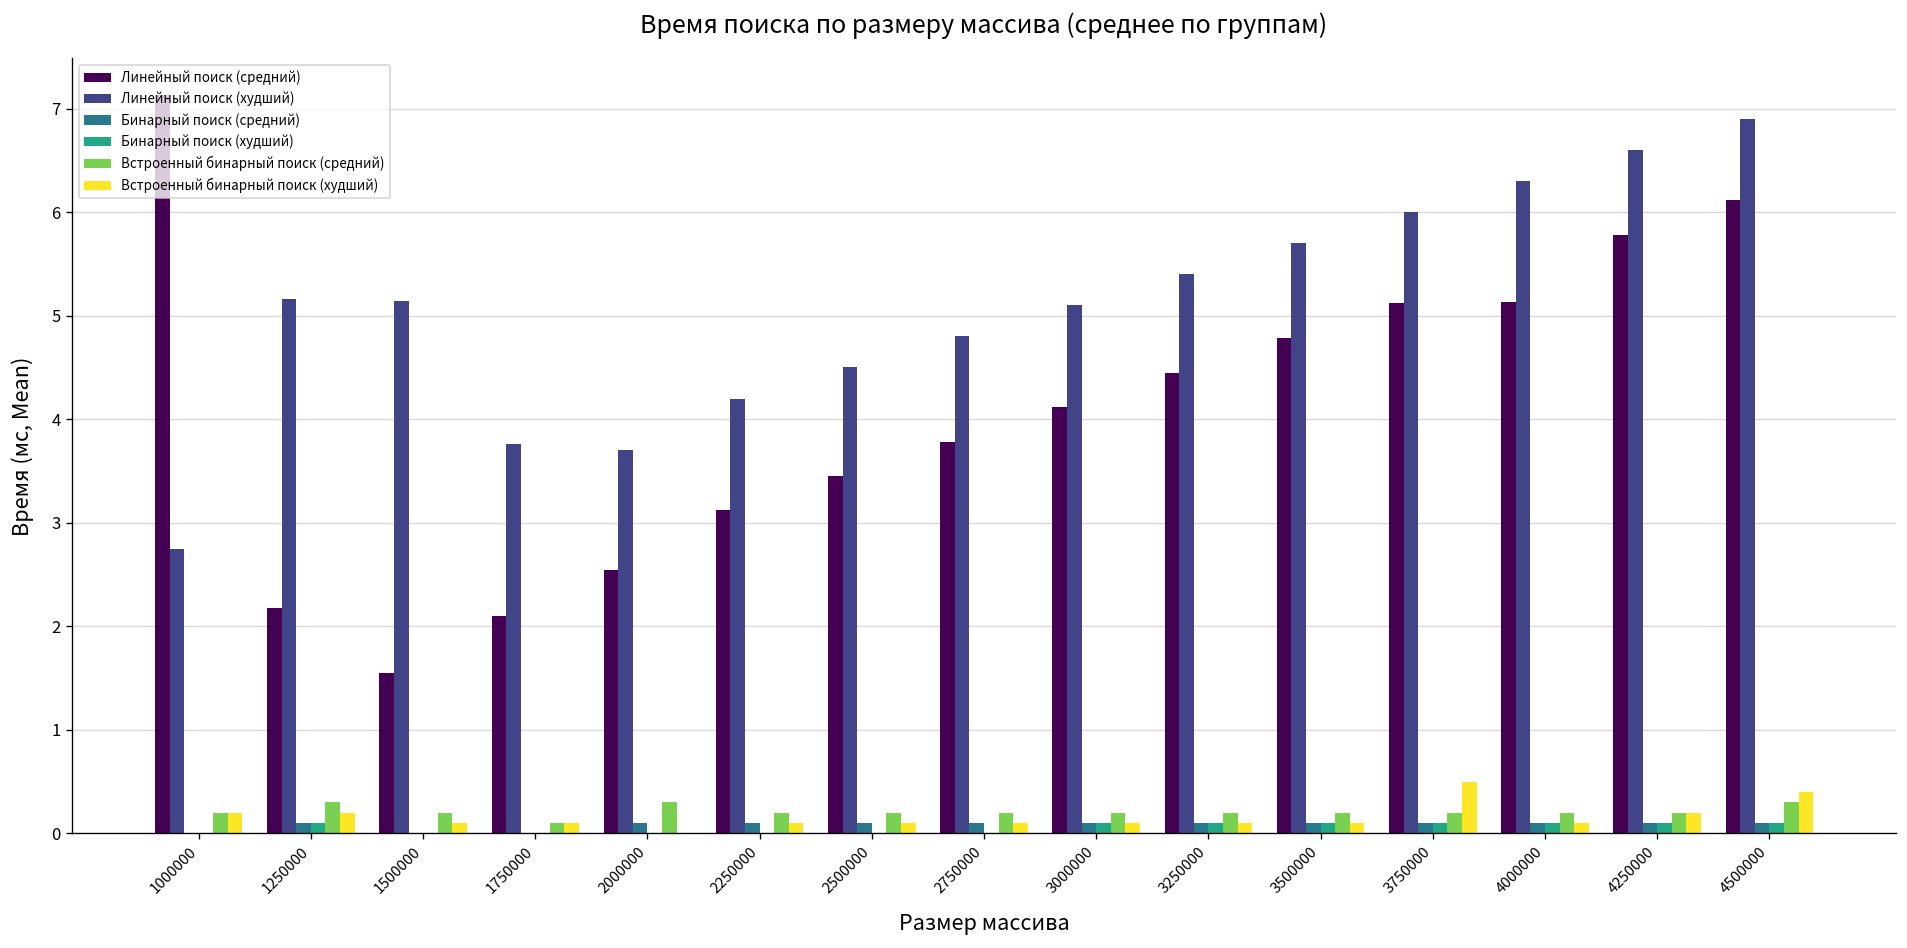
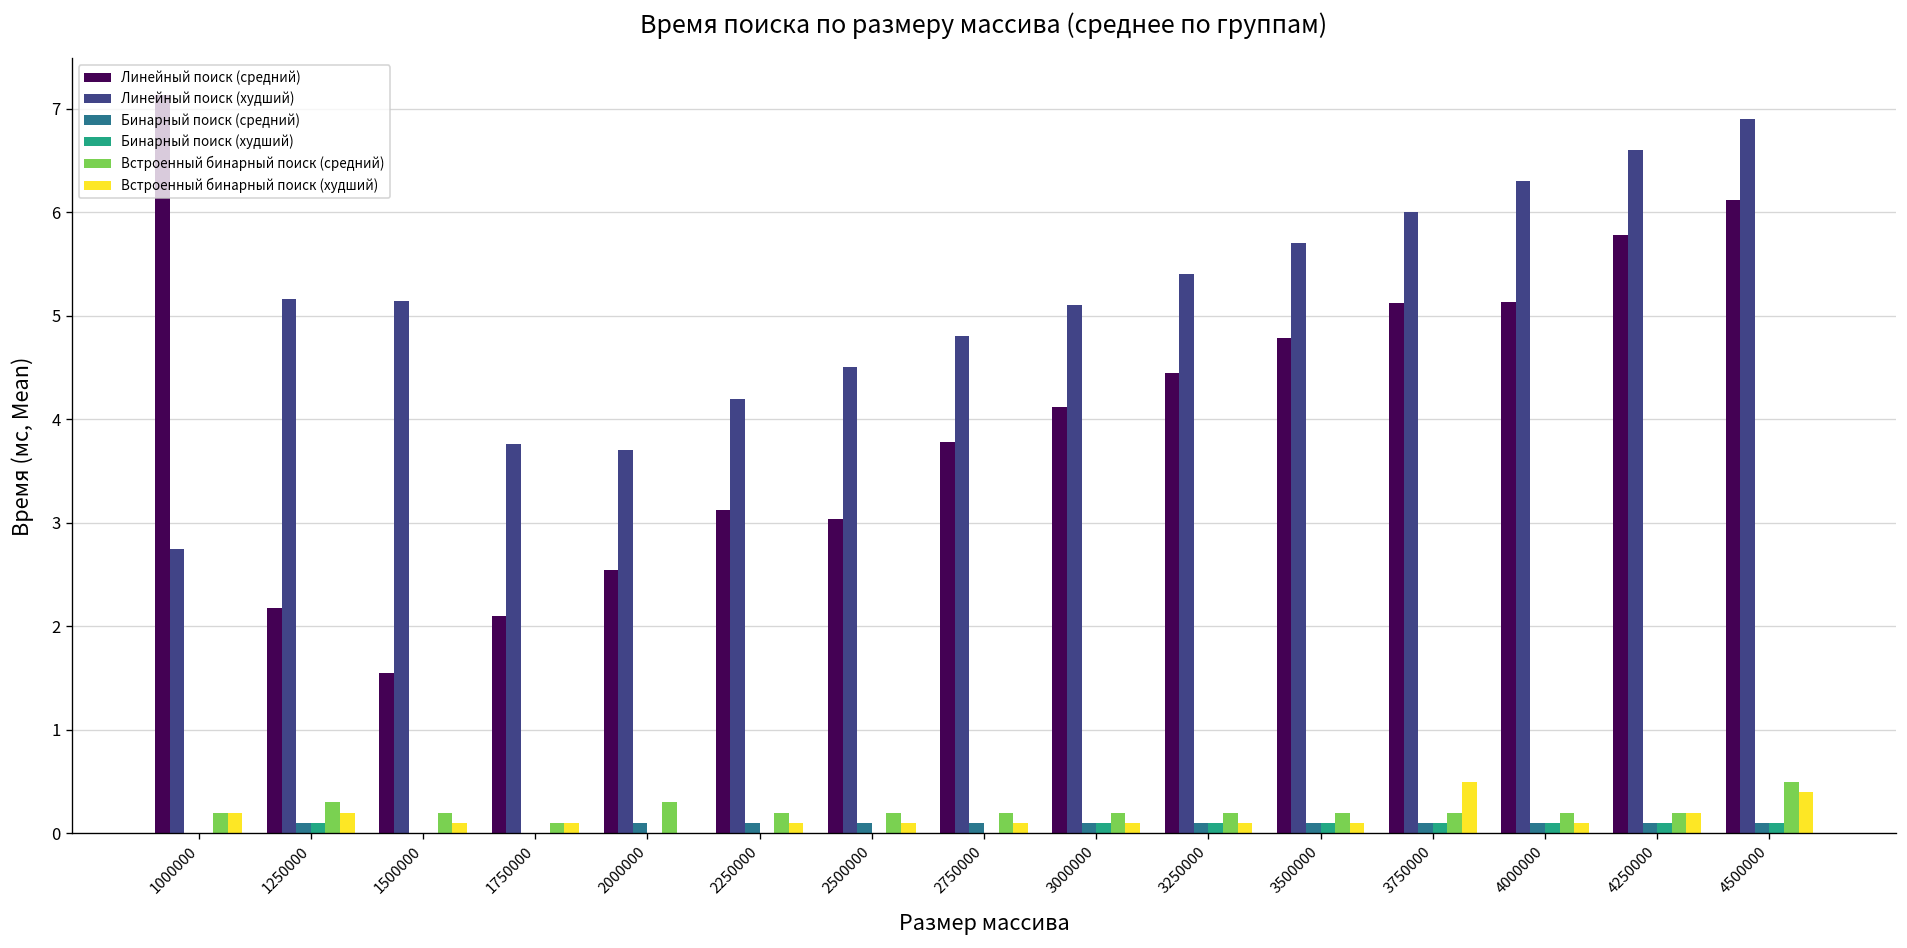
  {
    "Линейный поиск (средний)": {
      "1250000": 2.2,
      "1500000": 1.6,
      "1750000": 2.1,
      "2000000": 2.5,
      "2250000": 3.1,
-     "2500000": 3.5,
+     "2500000": 3.0,
      "2750000": 3.8,
      "3000000": 4.1,
      "3250000": 4.5,
      "3500000": 4.8,
      "3750000": 5.1,
      "4000000": 5.1,
      "4250000": 5.8,
      "4500000": 6.1
    },
    "Встроенный бинарный поиск (средний)": {
      "1000000": 0.2,
      "1250000": 0.3,
      "1500000": 0.2,
      "1750000": 0.1,
      "2000000": 0.3,
      "2250000": 0.2,
      "2500000": 0.2,
      "2750000": 0.2,
      "3000000": 0.2,
      "3250000": 0.2,
      "3500000": 0.2,
      "3750000": 0.2,
      "4000000": 0.2,
      "4250000": 0.2,
-     "4500000": 0.3
+     "4500000": 0.5
    },
    "Встроенный бинарный поиск (худший)": {
      "1000000": 0.2,
      "1250000": 0.2,
      "1500000": 0.1,
      "1750000": 0.1,
      "2000000": 0.0,
      "2250000": 0.1,
      "2500000": 0.1,
      "2750000": 0.1,
      "3000000": 0.1,
      "3250000": 0.1,
      "3500000": 0.1,
      "3750000": 0.5,
      "4000000": 0.1,
      "4250000": 0.2,
      "4500000": 0.4
    }
  }
